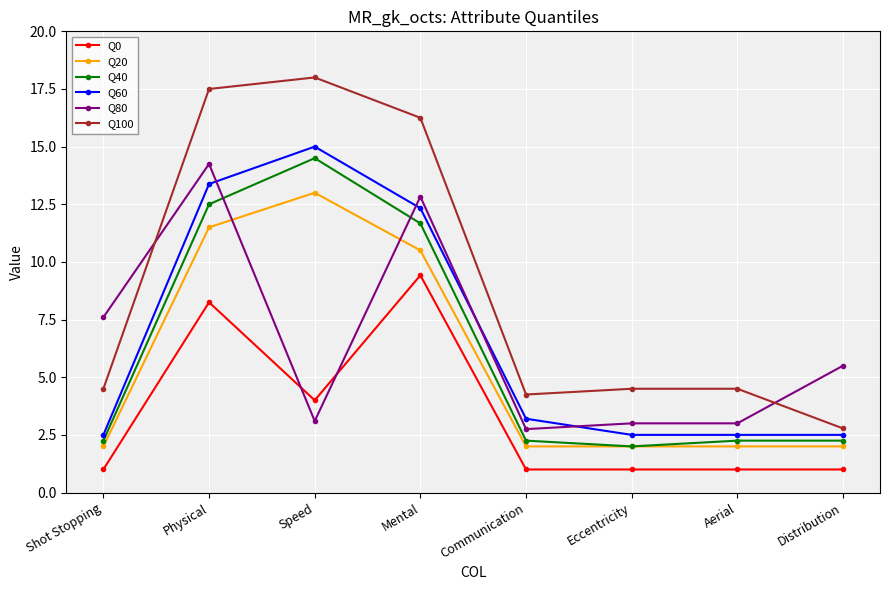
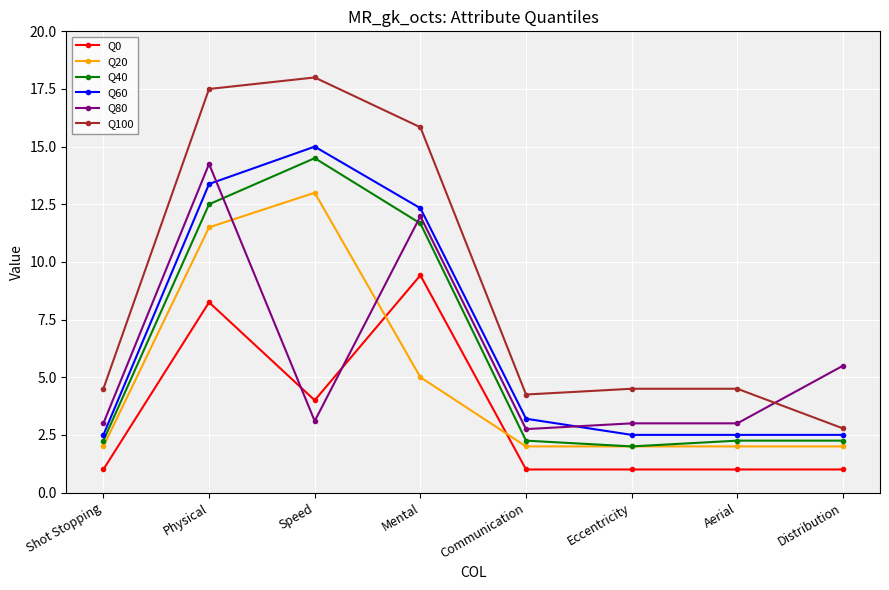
  {
    "Q0": {
      "Shot Stopping": 1.0,
      "Physical": 8.3,
      "Speed": 4.0,
      "Mental": 9.4,
      "Communication": 1.0,
      "Eccentricity": 1.0,
      "Aerial": 1.0,
      "Distribution": 1.0
    },
    "Q20": {
      "Shot Stopping": 2.0,
      "Physical": 11.5,
      "Speed": 13.0,
-     "Mental": 10.5,
+     "Mental": 5.0,
      "Communication": 2.0,
      "Aerial": 2.0,
      "Distribution": 2.0
    },
    "Q40": {
      "Shot Stopping": 2.3,
      "Physical": 12.5,
      "Speed": 14.5,
      "Mental": 11.7,
      "Communication": 2.3,
      "Aerial": 2.3,
      "Distribution": 2.3
    },
    "Q60": {
      "Shot Stopping": 2.5,
      "Physical": 13.4,
      "Speed": 15.0,
      "Mental": 12.3,
      "Communication": 3.2,
      "Eccentricity": 2.5,
      "Aerial": 2.5,
      "Distribution": 2.5
    },
    "Q80": {
-     "Shot Stopping": 7.6,
+     "Shot Stopping": 3.0,
      "Physical": 14.3,
      "Speed": 3.1,
-     "Mental": 12.8,
+     "Mental": 12.0,
      "Communication": 2.8,
      "Eccentricity": 3.0,
      "Aerial": 3.0,
      "Distribution": 5.5
    },
    "Q100": {
      "Shot Stopping": 4.5,
      "Physical": 17.5,
      "Speed": 18.0,
-     "Mental": 16.3,
+     "Mental": 15.8,
      "Communication": 4.3,
      "Eccentricity": 4.5,
      "Aerial": 4.5,
      "Distribution": 2.8
    }
  }
